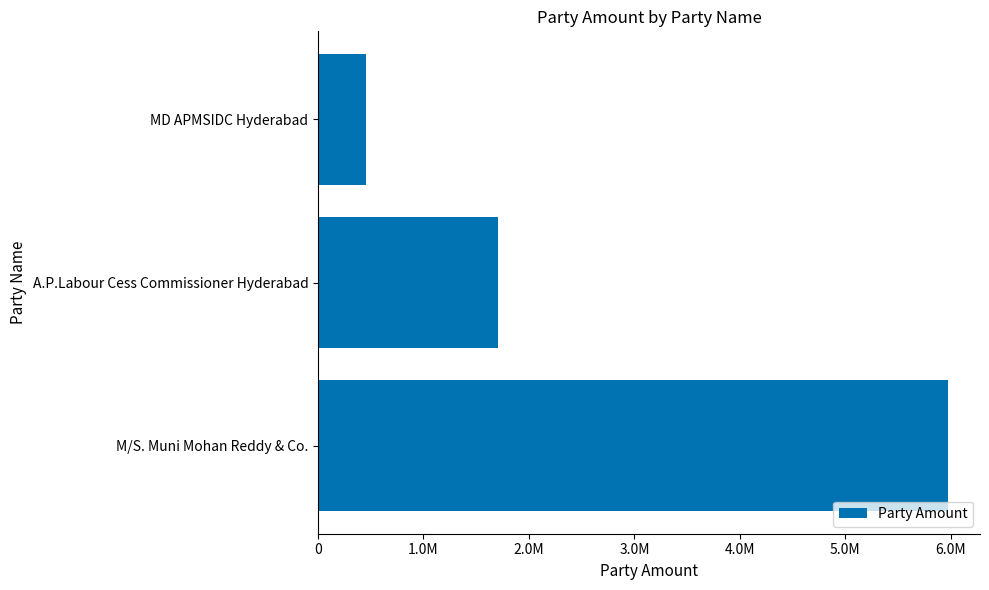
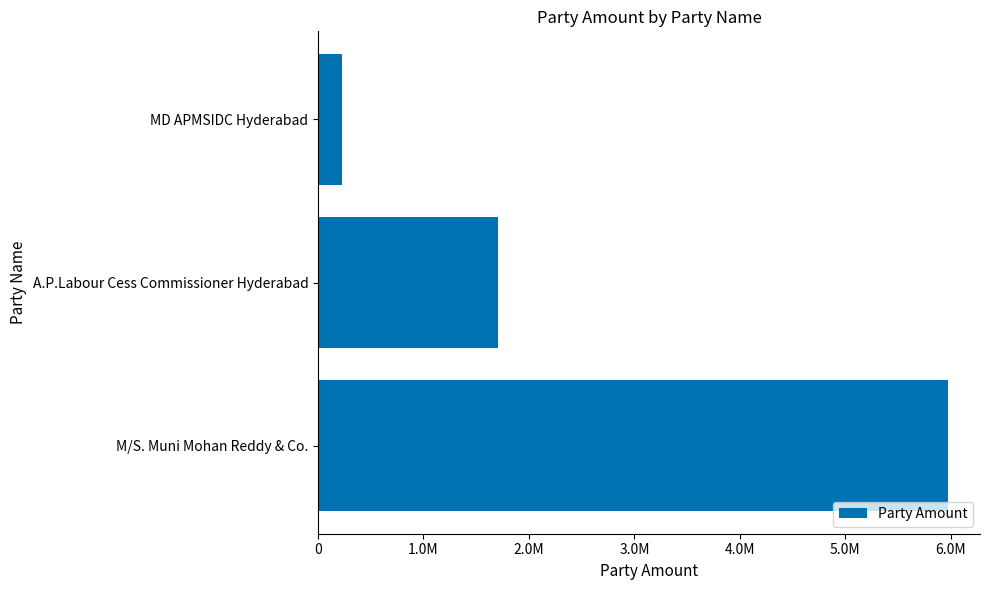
  {
-   "MD APMSIDC Hyderabad": 460000,
+   "MD APMSIDC Hyderabad": 230000,
    "A.P.Labour Cess Commissioner Hyderabad": 1700000,
    "M/S. Muni Mohan Reddy & Co.": 5980000
  }
